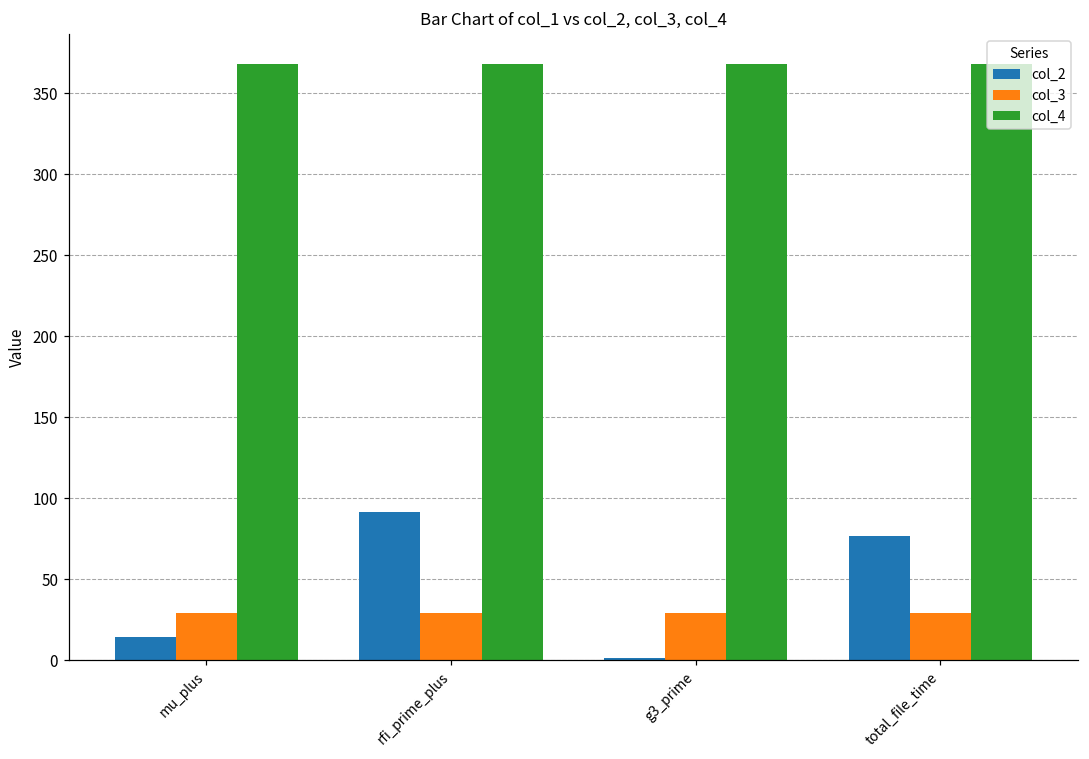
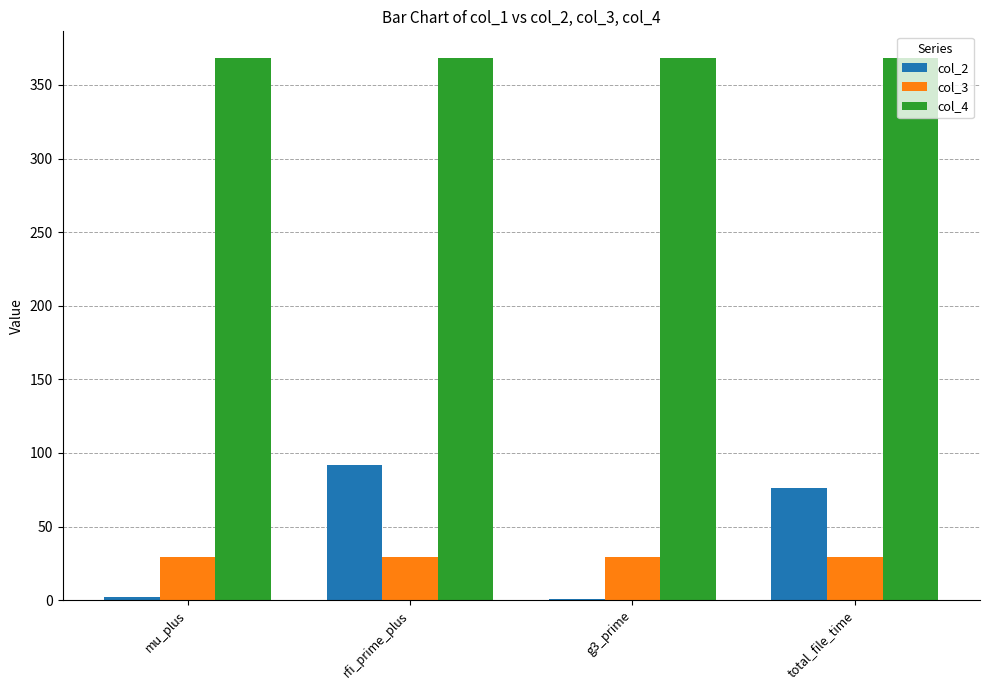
  {
    "col_2": {
-     "mu_plus": 14,
+     "mu_plus": 2,
      "rfi_prime_plus": 92,
      "total_file_time": 76
    },
    "col_3": {
      "mu_plus": 29,
      "rfi_prime_plus": 29,
      "g3_prime": 29,
      "total_file_time": 29
    },
    "col_4": {
      "mu_plus": 368,
      "rfi_prime_plus": 368,
      "g3_prime": 368
    }
  }
